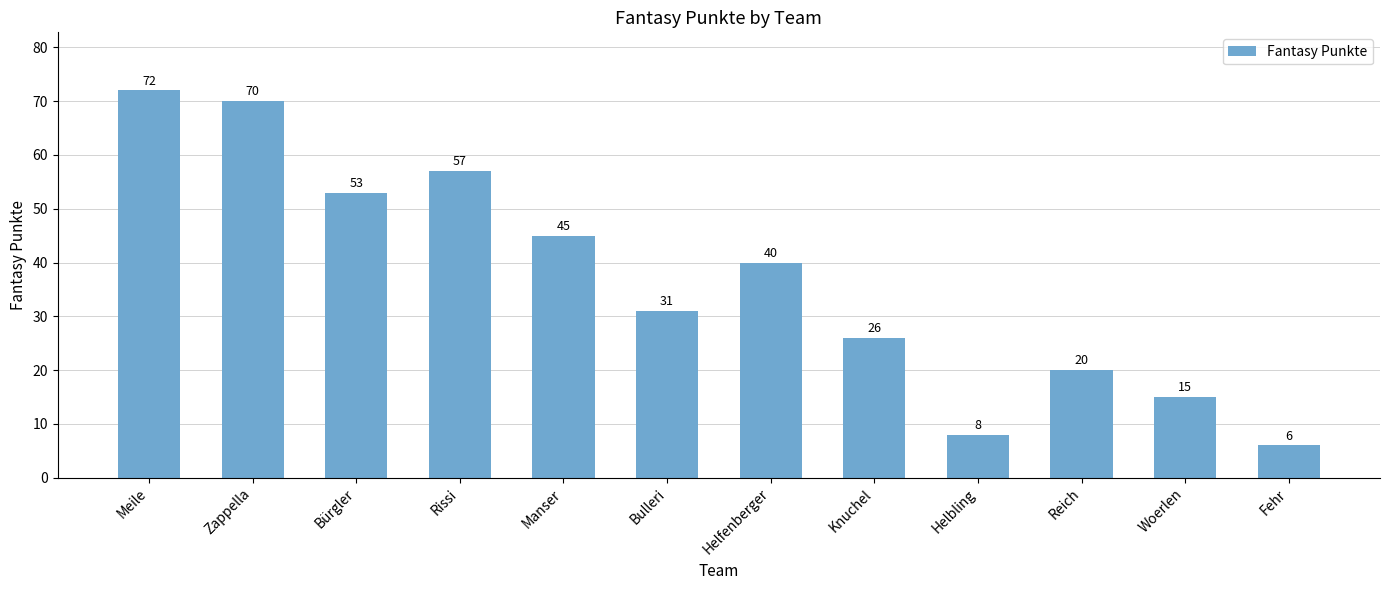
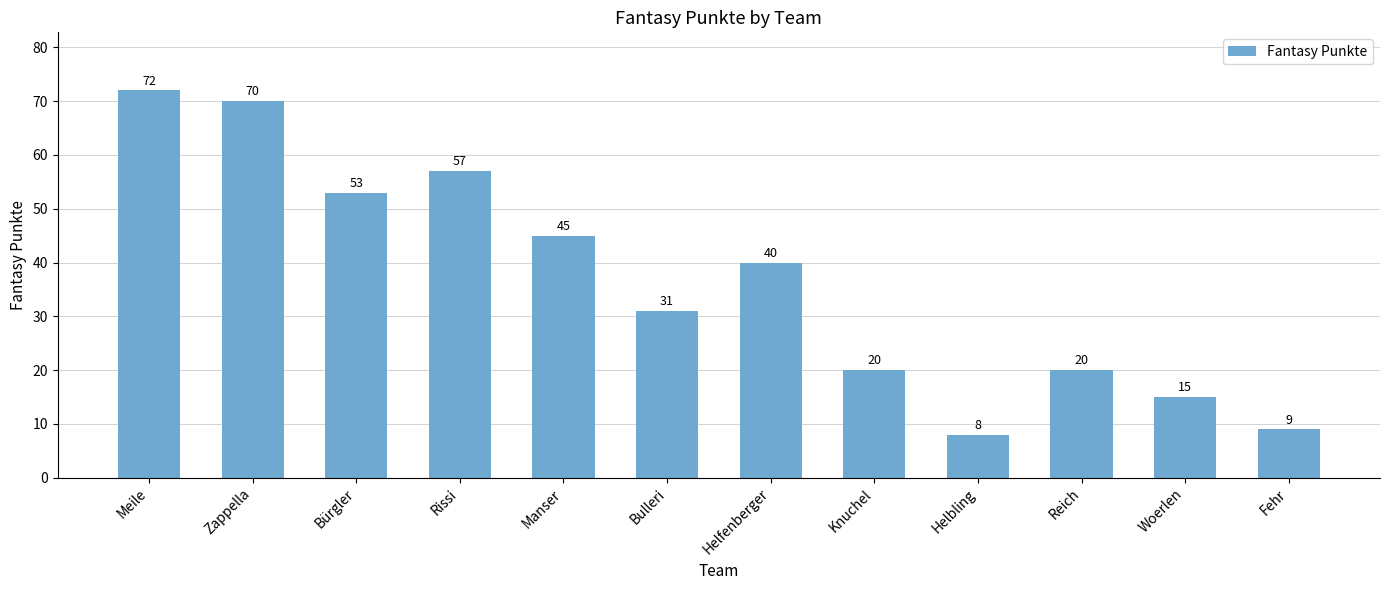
  {
    "Meile": 72,
    "Zappella": 70,
    "Bürgler": 53,
    "Rissi": 57,
    "Manser": 45,
    "Bulleri": 31,
    "Helfenberger": 40,
-   "Knuchel": 26,
+   "Knuchel": 20,
    "Helbling": 8,
    "Reich": 20,
    "Woerlen": 15,
-   "Fehr": 6
+   "Fehr": 9
  }
